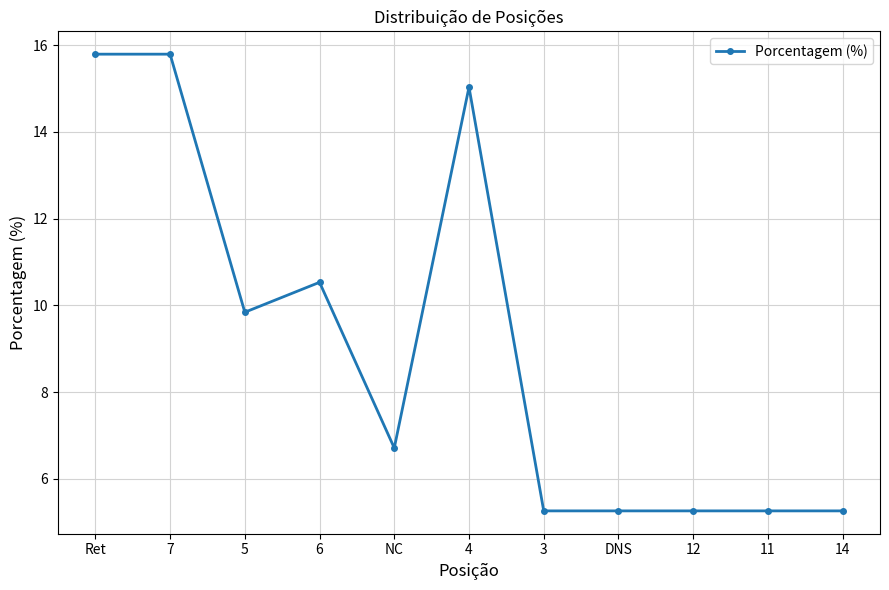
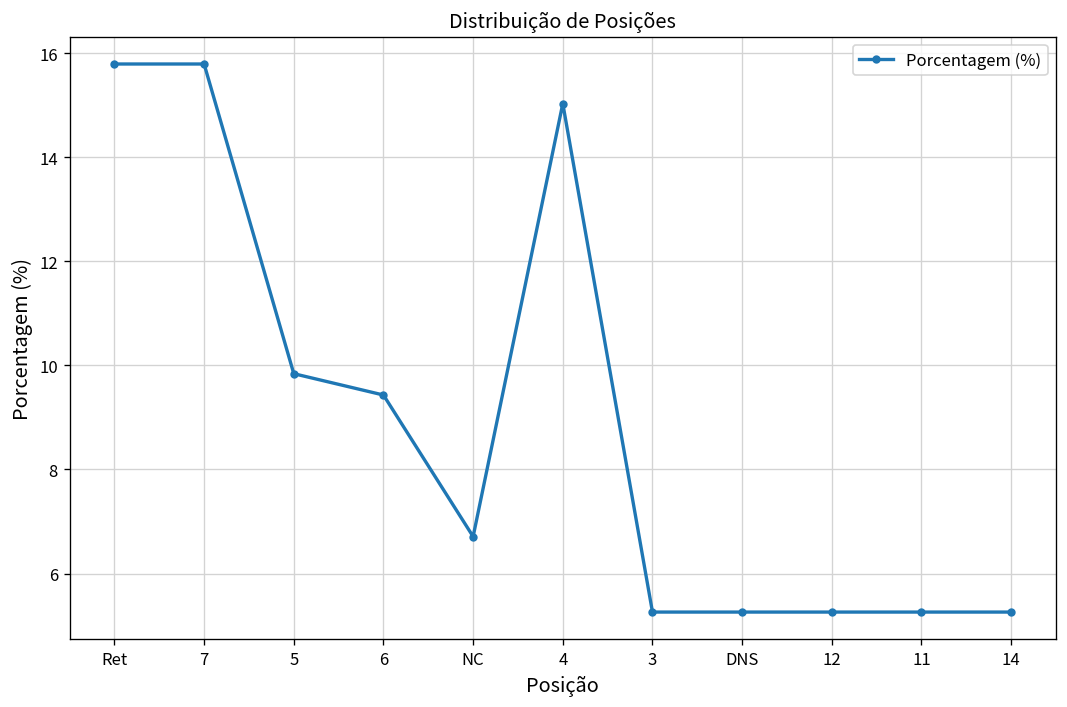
  {
    "Ret": 15.8,
    "7": 15.8,
    "5": 9.8,
-   "6": 10.5,
+   "6": 9.4,
    "NC": 6.7,
    "4": 15.0,
    "3": 5.3,
    "DNS": 5.3,
    "12": 5.3,
    "11": 5.3,
    "14": 5.3
  }
